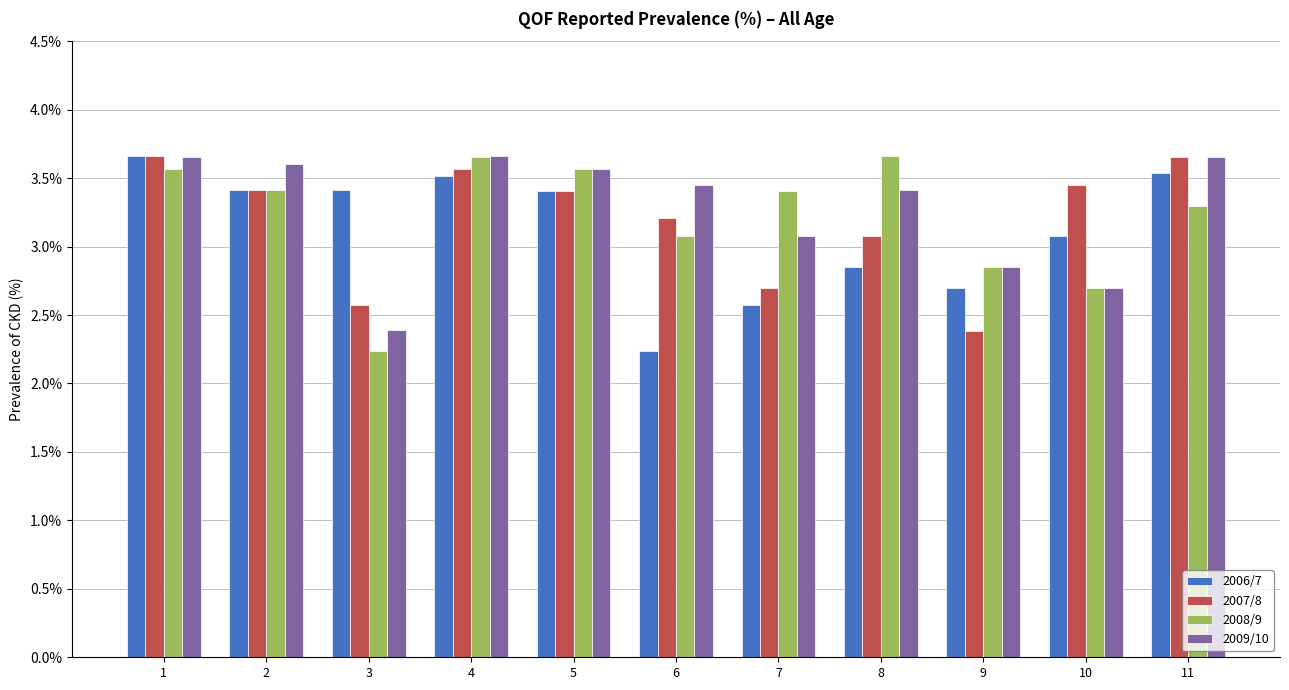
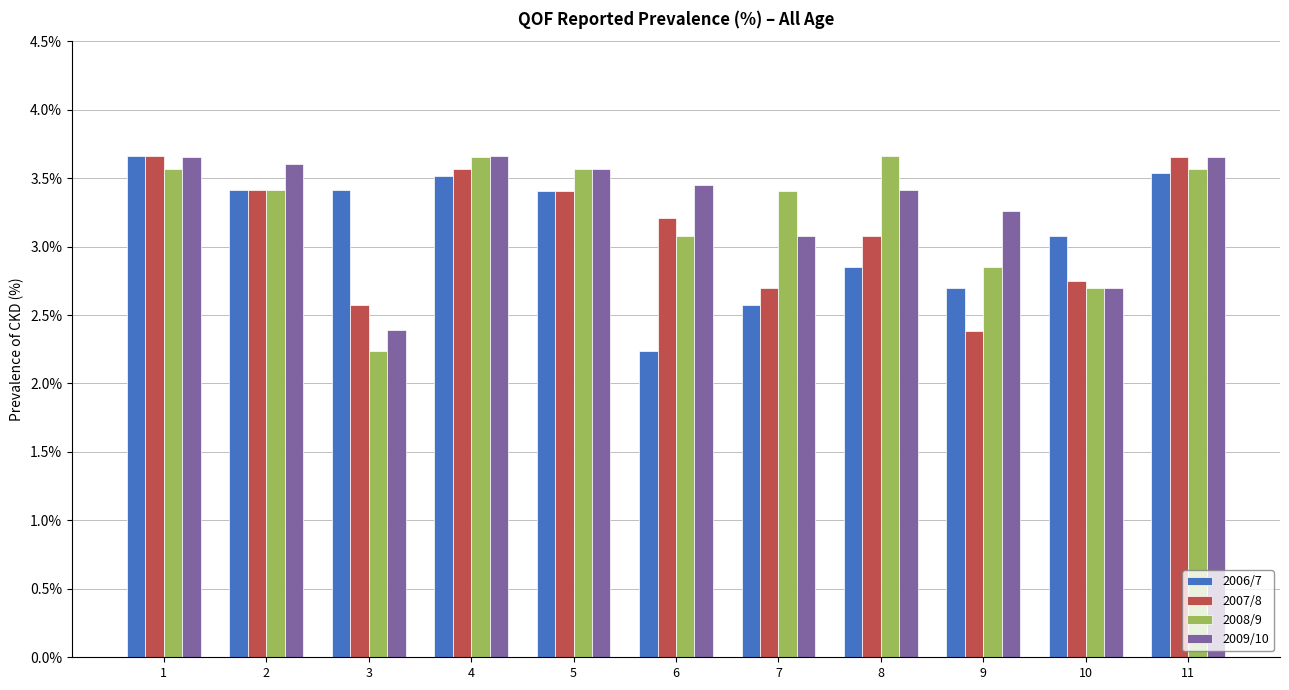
  {
    "2006/7": {
      "1": "3.66%",
      "2": "3.41%",
      "3": "3.42%",
      "4": "3.52%",
      "5": "3.41%",
      "6": "2.24%",
      "7": "2.57%",
      "8": "2.85%",
      "9": "2.69%",
      "10": "3.08%",
      "11": "3.54%"
    },
    "2007/8": {
      "1": "3.66%",
      "2": "3.42%",
      "3": "2.57%",
      "4": "3.57%",
      "5": "3.41%",
      "6": "3.21%",
      "7": "2.69%",
      "8": "3.08%",
      "9": "2.39%",
-     "10": "3.45%",
+     "10": "2.75%",
      "11": "3.65%"
    },
    "2008/9": {
      "1": "3.57%",
      "2": "3.42%",
      "3": "2.24%",
      "4": "3.65%",
      "5": "3.57%",
      "6": "3.08%",
      "7": "3.41%",
      "8": "3.66%",
      "9": "2.85%",
      "10": "2.69%",
-     "11": "3.30%"
+     "11": "3.57%"
    },
    "2009/10": {
      "1": "3.65%",
      "2": "3.60%",
      "3": "2.39%",
      "4": "3.66%",
      "5": "3.57%",
      "6": "3.45%",
      "7": "3.08%",
      "8": "3.42%",
-     "9": "2.85%",
+     "9": "3.26%",
      "10": "2.69%",
      "11": "3.65%"
    }
  }
